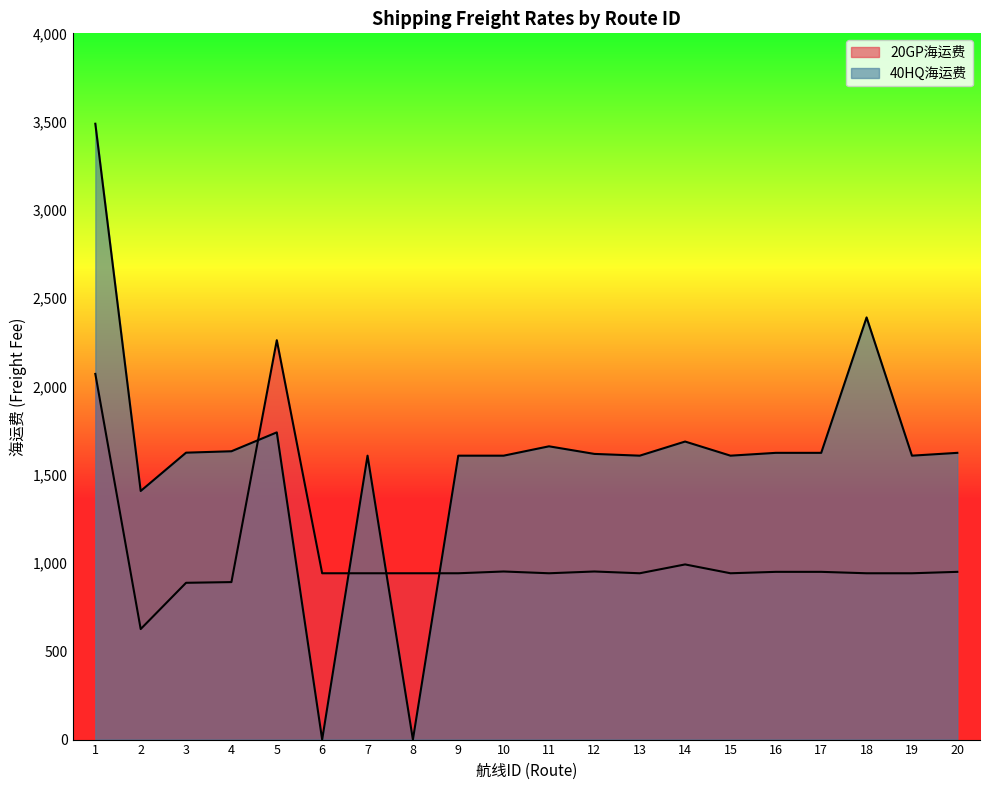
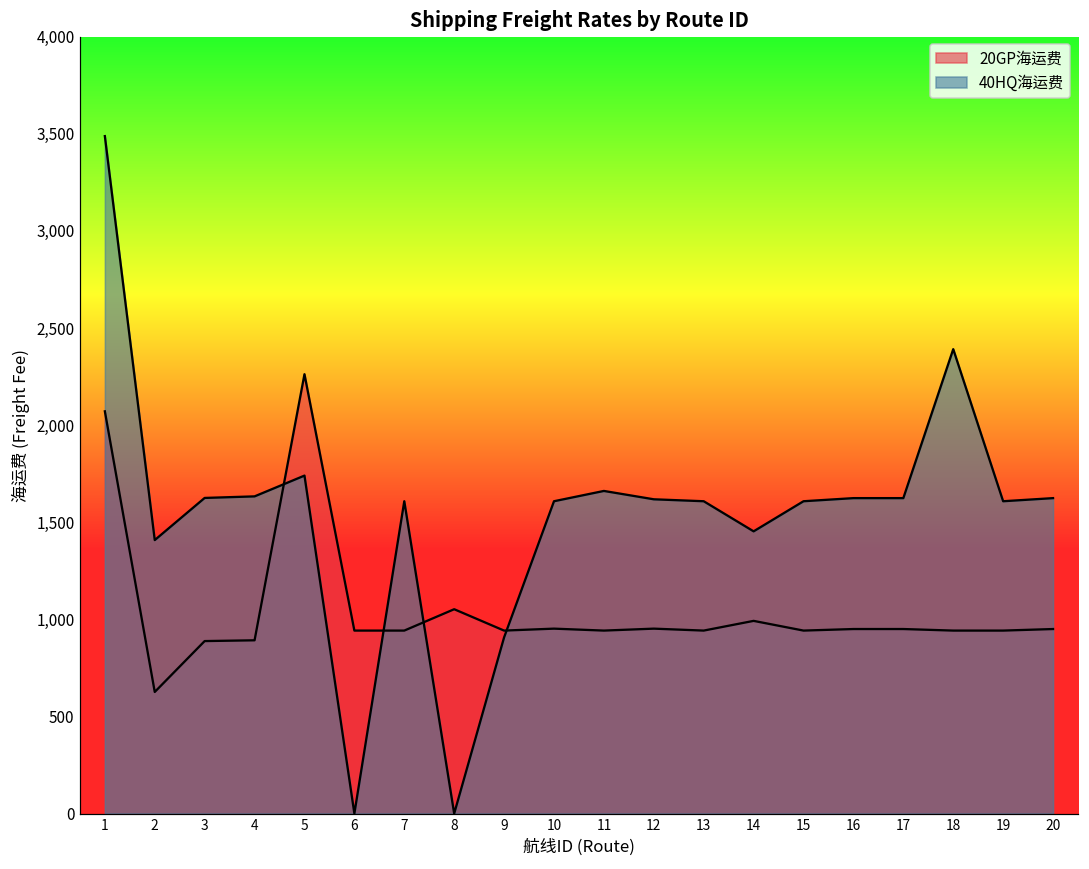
  {
    "20GP海运费": {
      "1": "2,070",
      "2": "630",
      "3": "890",
      "4": "890",
      "5": "2,260",
      "6": "940",
      "7": "940",
-     "8": "940",
+     "8": "1,050",
      "9": "940",
      "10": "950",
      "11": "940",
      "12": "950",
      "13": "940",
      "14": "990",
      "15": "940",
      "16": "950",
      "17": "950",
      "18": "940",
      "19": "940",
      "20": "950"
    },
    "40HQ海运费": {
      "1": "3,490",
      "2": "1,410",
      "3": "1,630",
      "4": "1,630",
      "5": "1,740",
      "6": "0",
      "7": "1,610",
      "8": "0",
-     "9": "1,610",
+     "9": "910",
      "10": "1,610",
      "11": "1,660",
      "12": "1,620",
      "13": "1,610",
-     "14": "1,690",
+     "14": "1,450",
      "15": "1,610",
      "16": "1,620",
      "17": "1,620",
      "18": "2,390",
      "19": "1,610",
      "20": "1,620"
    }
  }
